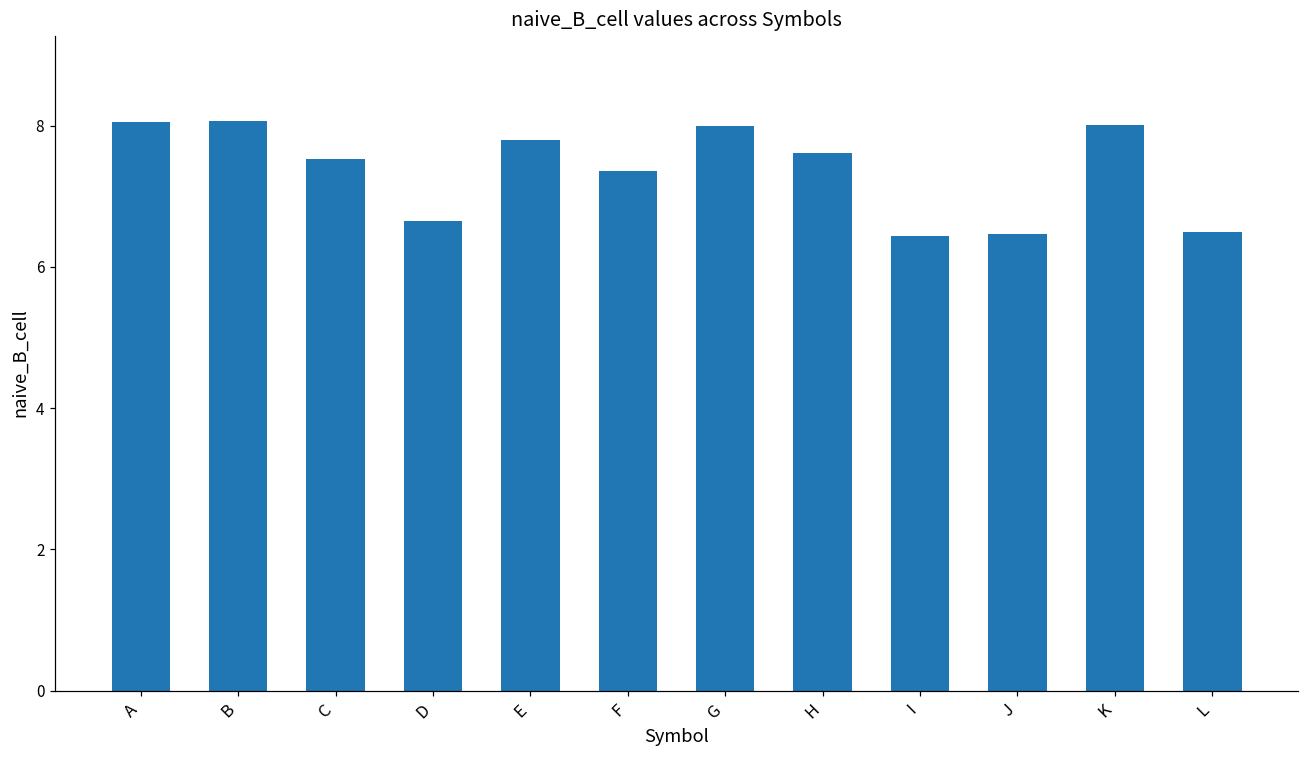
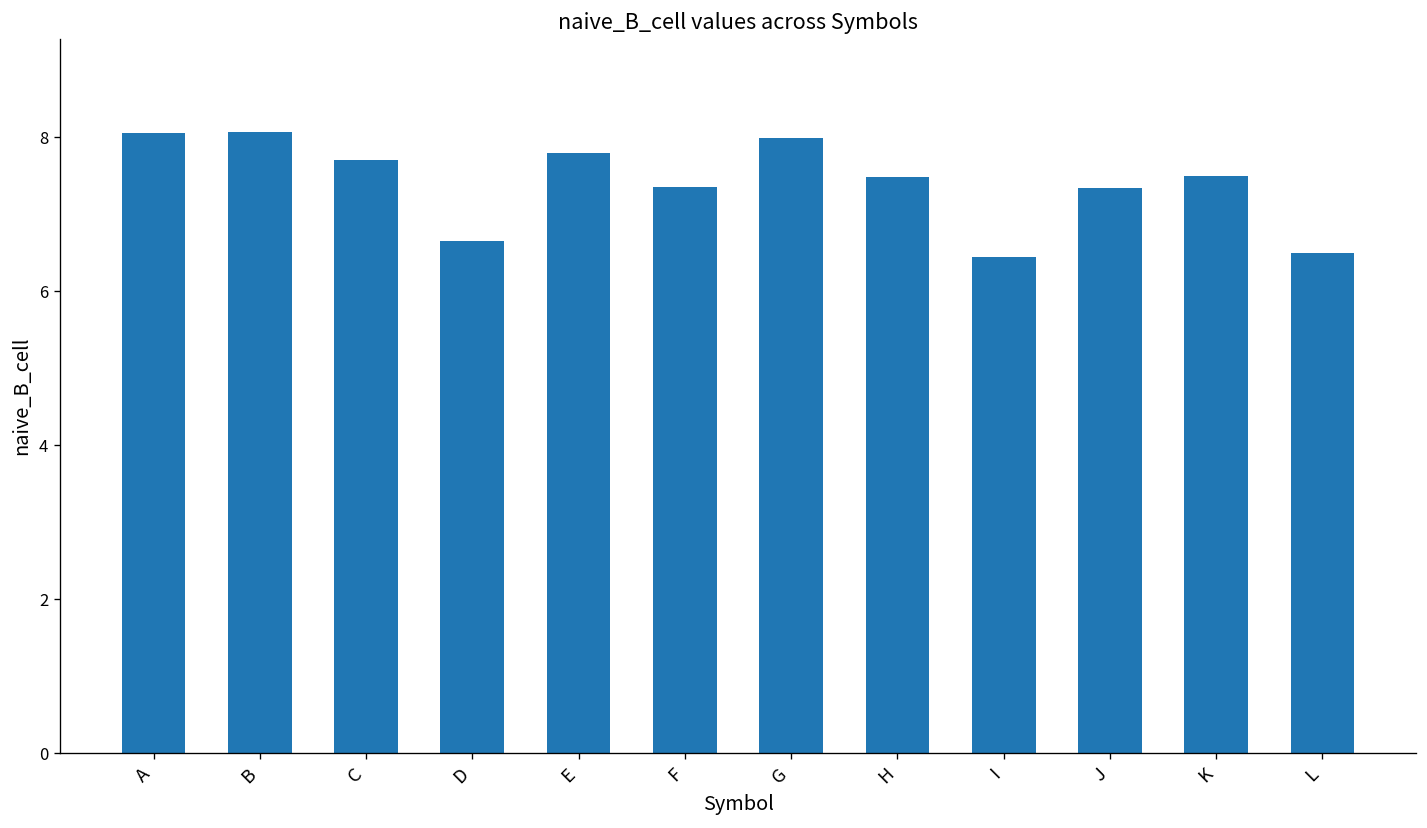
  {
    "A": 8.0,
    "B": 8.1,
-   "C": 7.5,
+   "C": 7.7,
    "D": 6.7,
    "E": 7.8,
    "F": 7.4,
    "G": 8.0,
-   "H": 7.6,
+   "H": 7.5,
    "I": 6.4,
-   "J": 6.5,
-   "K": 8.0,
+   "J": 7.3,
+   "K": 7.5,
    "L": 6.5
  }
